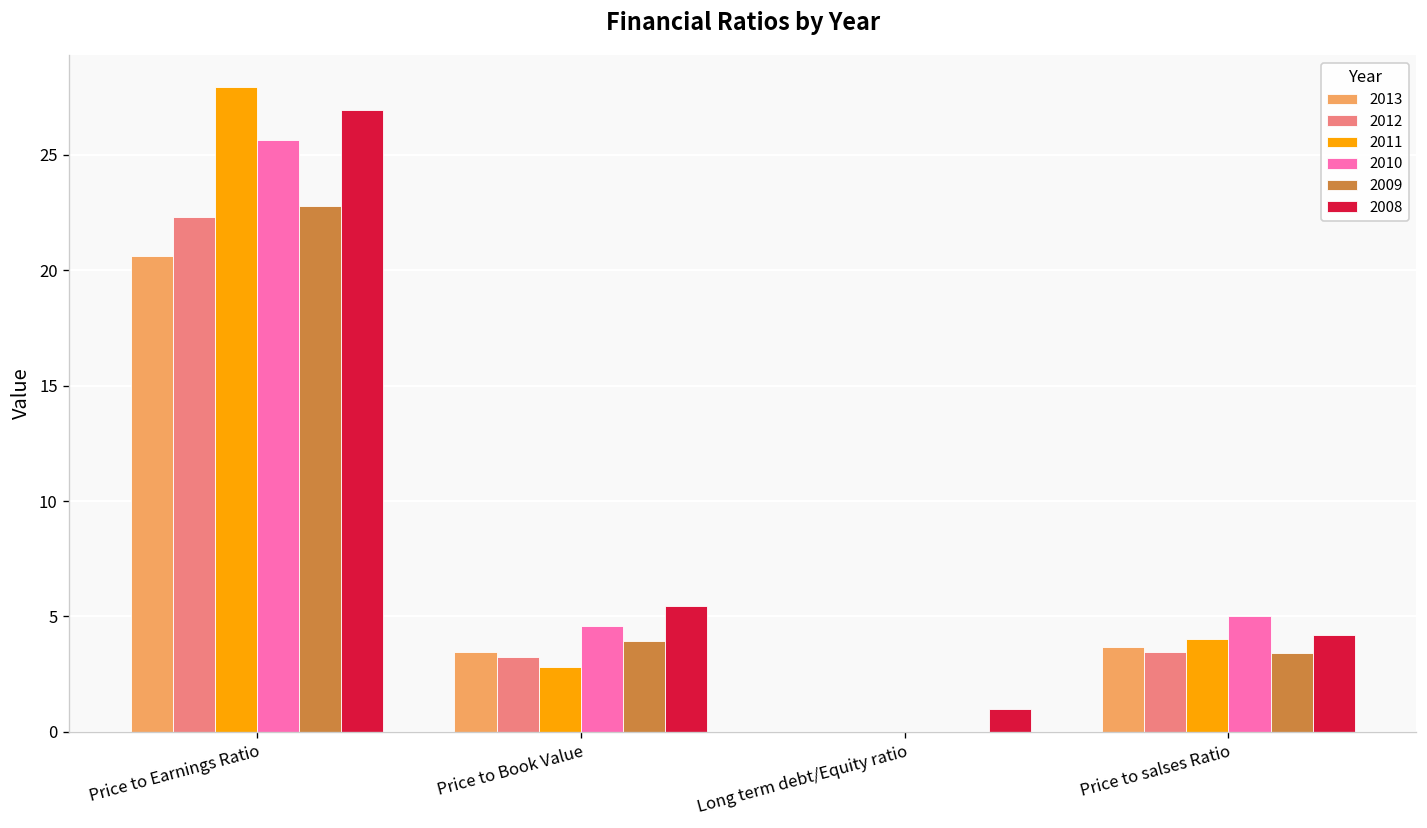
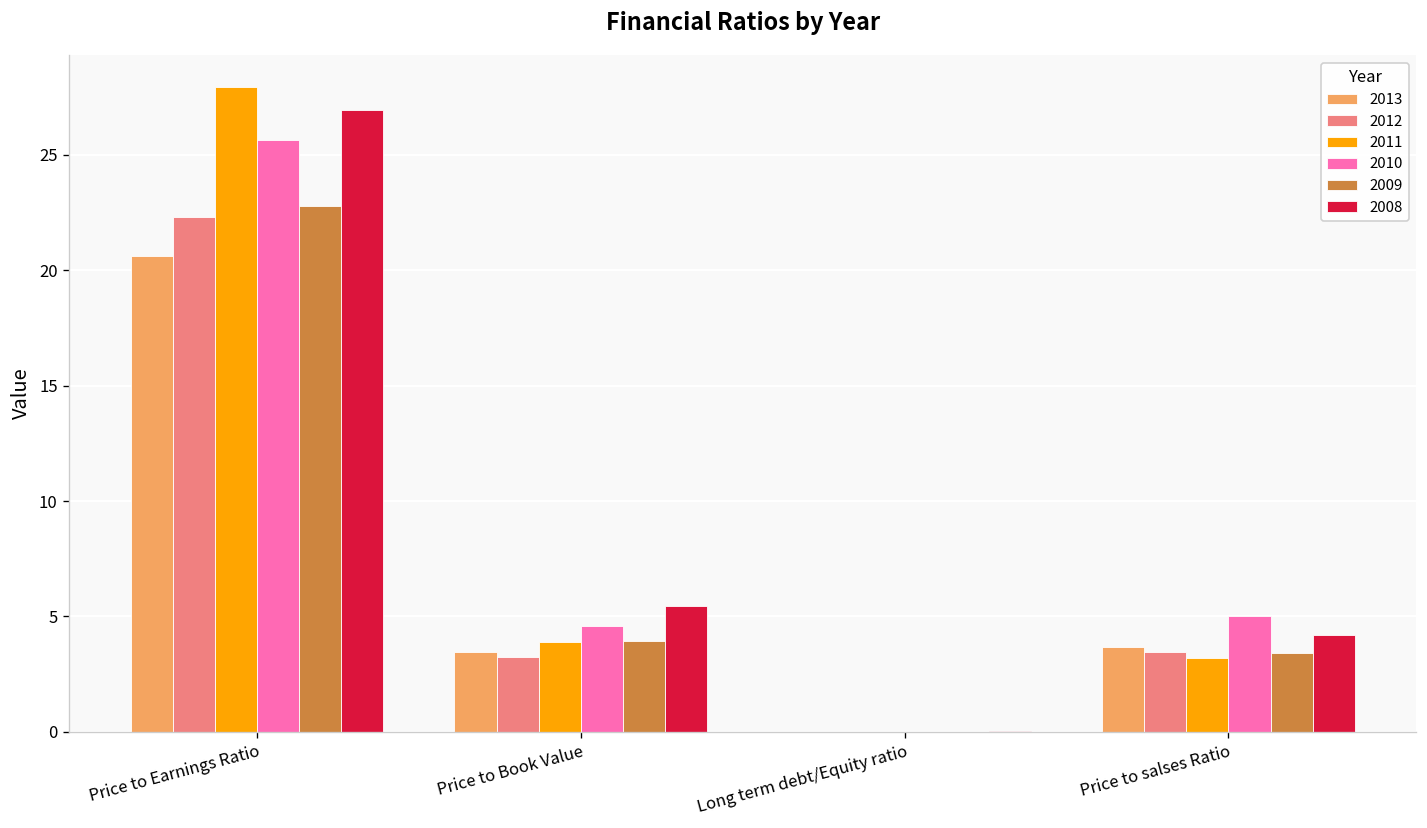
  {
    "2011": {
      "Price to Earnings Ratio": 27.9,
-     "Price to Book Value": 2.8,
+     "Price to Book Value": 3.9,
      "Long term debt/Equity ratio": 0.0,
-     "Price to salses Ratio": 4.0
+     "Price to salses Ratio": 3.2
    },
    "2008": {
      "Price to Earnings Ratio": 26.9,
      "Price to Book Value": 5.4,
-     "Long term debt/Equity ratio": 1.0,
+     "Long term debt/Equity ratio": 0.0,
      "Price to salses Ratio": 4.2
    }
  }
